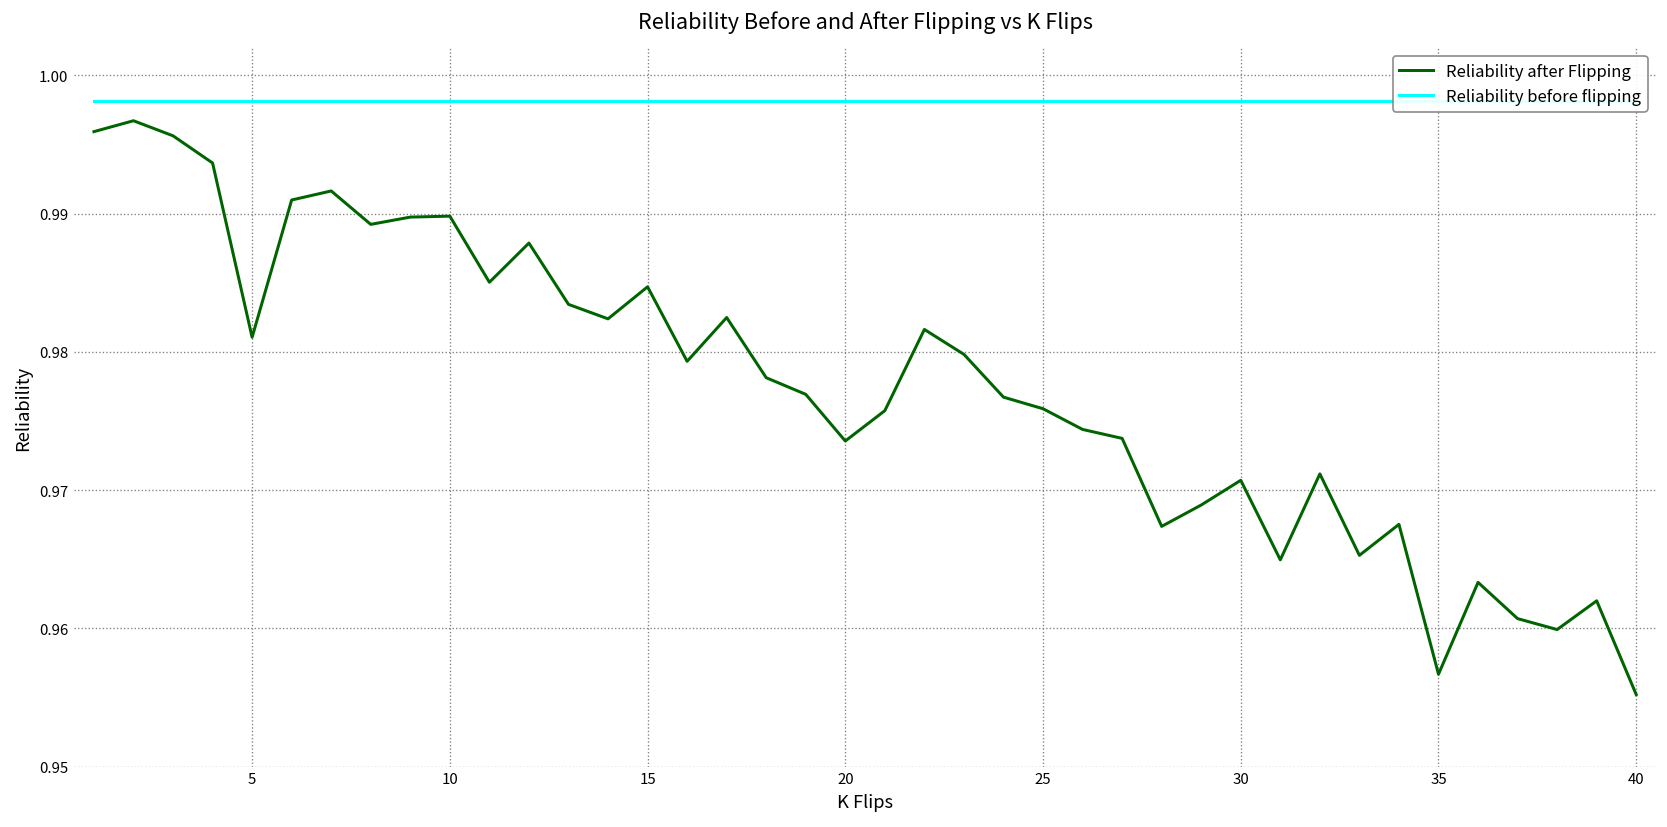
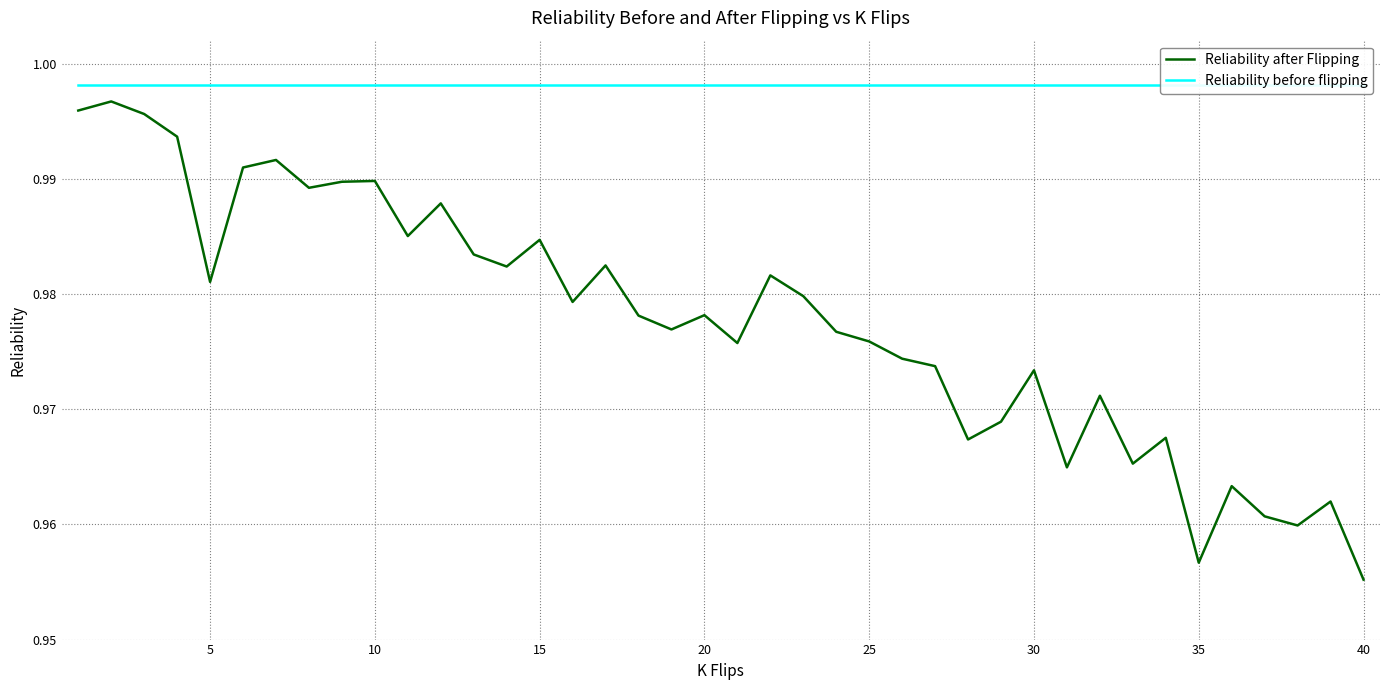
  {
    "Reliability after Flipping": {
      "5": 0.9811,
      "10": 0.9898,
      "15": 0.9847,
-     "20": 0.9736,
+     "20": 0.9782,
      "25": 0.9759,
-     "30": 0.9707,
+     "30": 0.9734,
      "35": 0.9567,
      "40": 0.9552
    },
    "Reliability before flipping": {
      "5": 0.9981,
      "10": 0.9981,
      "15": 0.9981,
      "20": 0.9981,
      "25": 0.9981,
      "30": 0.9981
    }
  }
